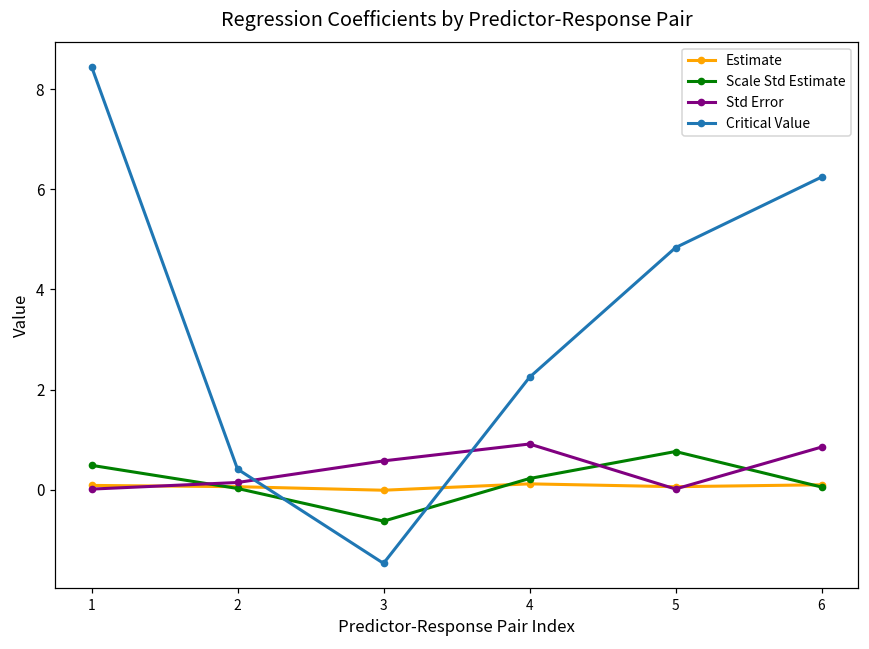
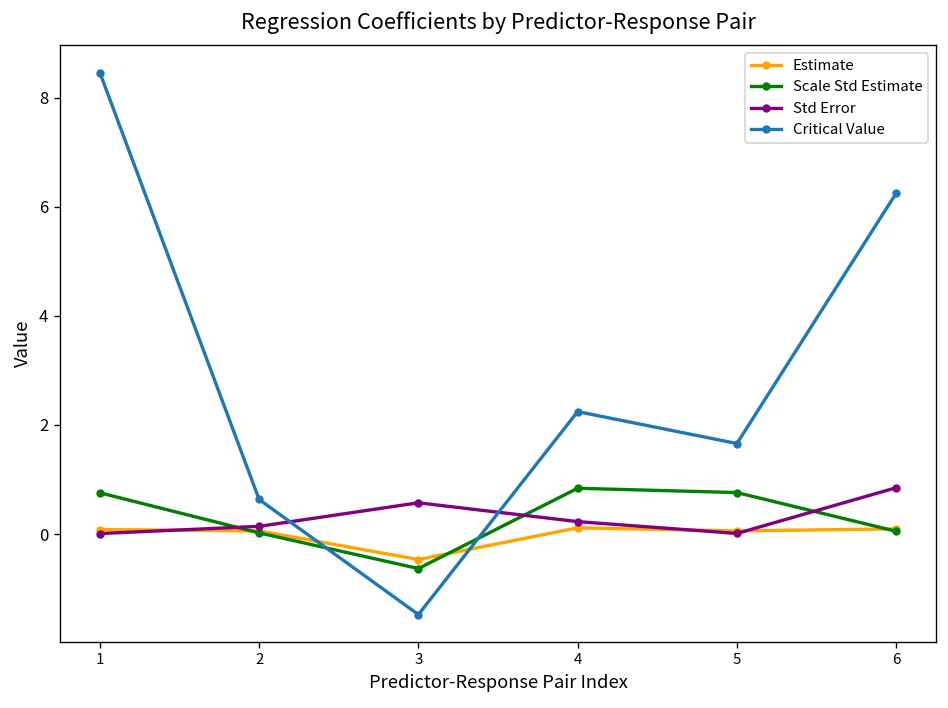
  {
    "Estimate": {
      "1": 0.1,
-     "3": 0.0,
+     "3": -0.5,
      "4": 0.1
    },
    "Scale Std Estimate": {
-     "1": 0.5,
+     "1": 0.8,
      "3": -0.6,
-     "4": 0.2,
+     "4": 0.8,
      "5": 0.8
    },
    "Std Error": {
      "1": 0.0,
      "2": 0.1,
      "3": 0.6,
-     "4": 0.9,
+     "4": 0.2,
      "6": 0.8
    },
    "Critical Value": {
      "1": 8.5,
-     "2": 0.4,
+     "2": 0.6,
      "3": -1.5,
      "4": 2.2,
-     "5": 4.8,
+     "5": 1.7,
      "6": 6.2
    }
  }
